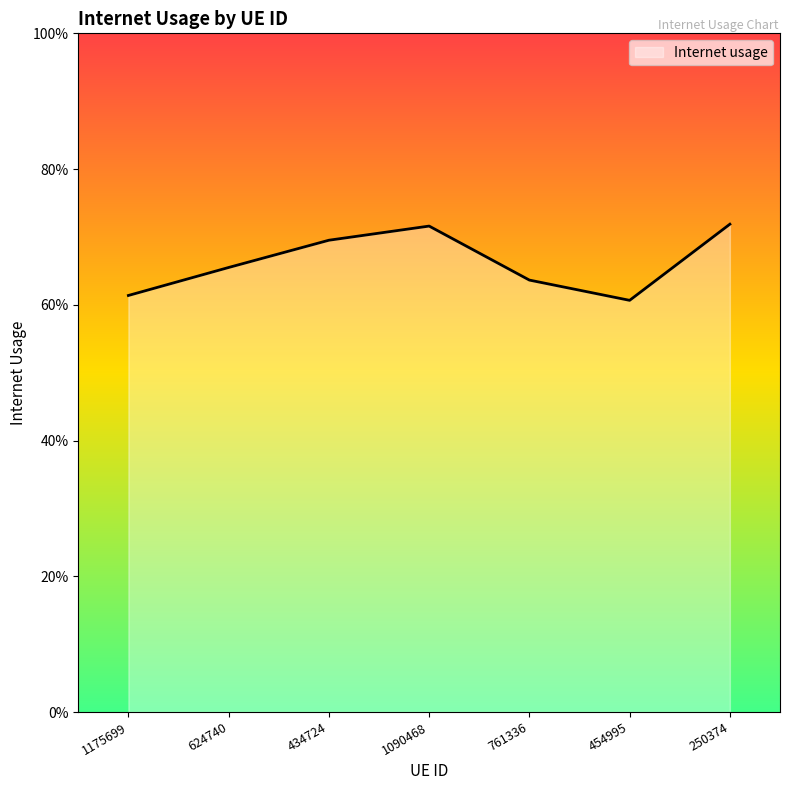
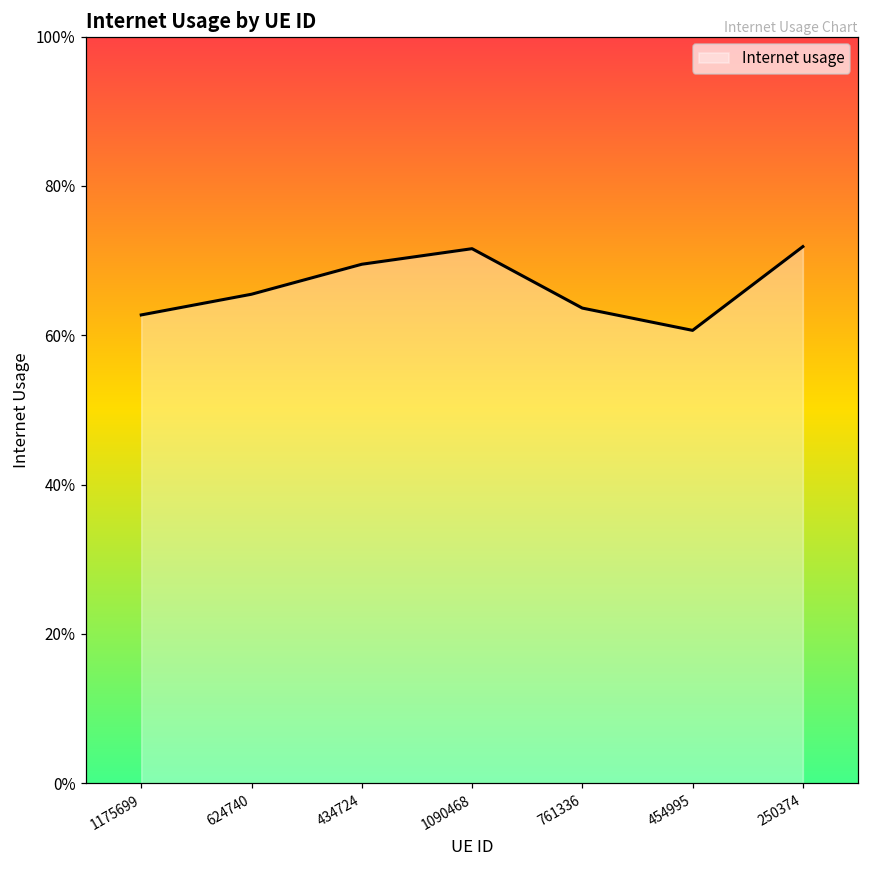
  {
-   "1175699": "61%",
+   "1175699": "63%",
    "624740": "65%",
    "434724": "70%",
    "1090468": "72%",
    "761336": "64%",
    "454995": "61%",
    "250374": "72%"
  }
